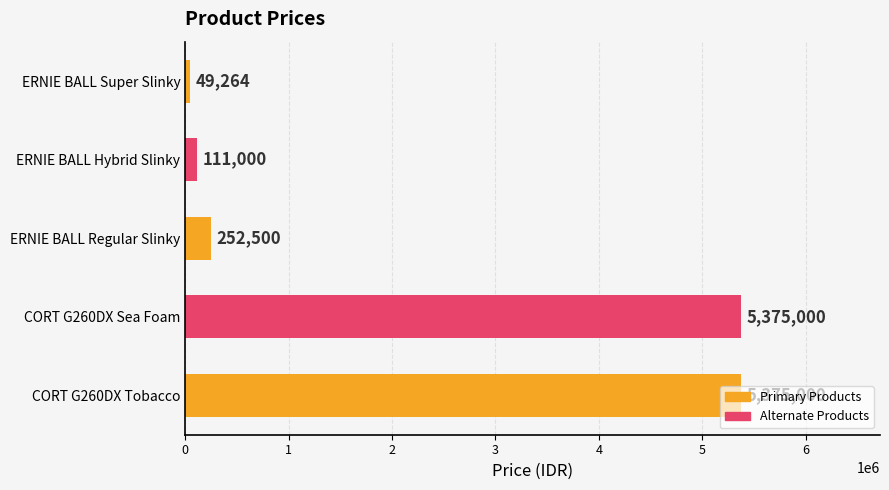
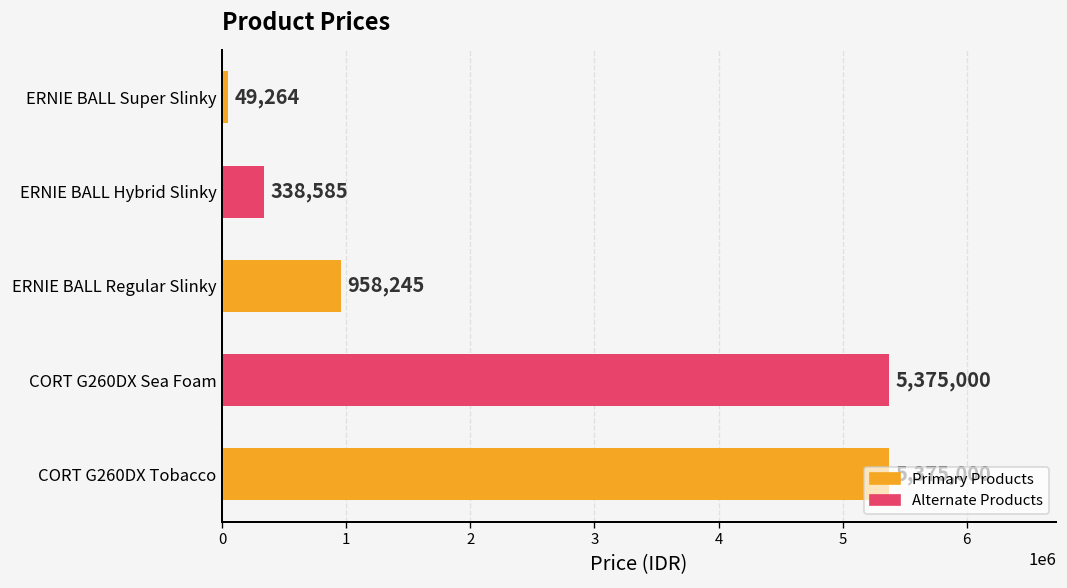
  {
    "ERNIE BALL Super Slinky": "49,264",
-   "ERNIE BALL Hybrid Slinky": "111,000",
-   "ERNIE BALL Regular Slinky": "252,500",
+   "ERNIE BALL Hybrid Slinky": "338,585",
+   "ERNIE BALL Regular Slinky": "958,245",
    "CORT G260DX Sea Foam": "5,375,000"
  }
